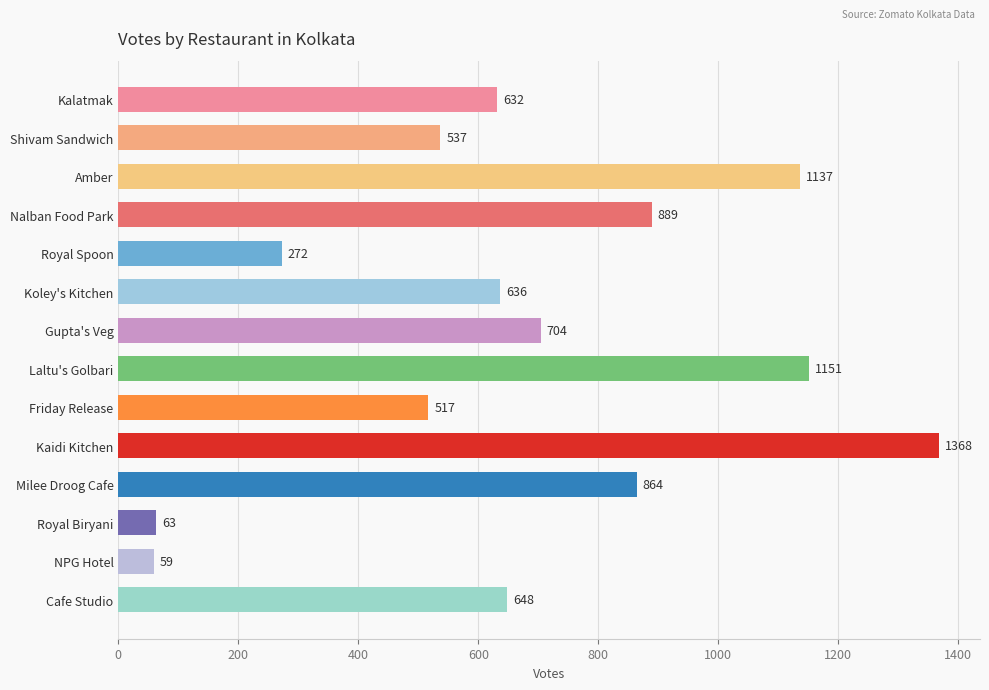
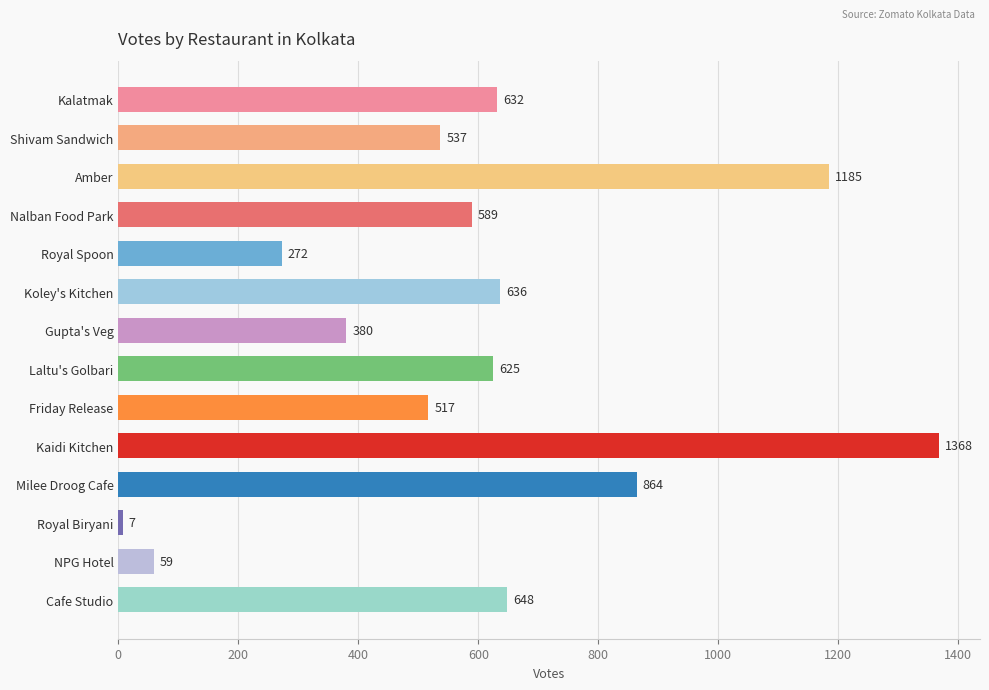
  {
    "Kalatmak": 632,
    "Shivam Sandwich": 537,
-   "Amber": 1137,
-   "Nalban Food Park": 889,
+   "Amber": 1185,
+   "Nalban Food Park": 589,
    "Royal Spoon": 272,
    "Koley's Kitchen": 636,
-   "Gupta's Veg": 704,
-   "Laltu's Golbari": 1151,
+   "Gupta's Veg": 380,
+   "Laltu's Golbari": 625,
    "Friday Release": 517,
    "Kaidi Kitchen": 1368,
    "Milee Droog Cafe": 864,
-   "Royal Biryani": 63,
+   "Royal Biryani": 7,
    "NPG Hotel": 59,
    "Cafe Studio": 648
  }
